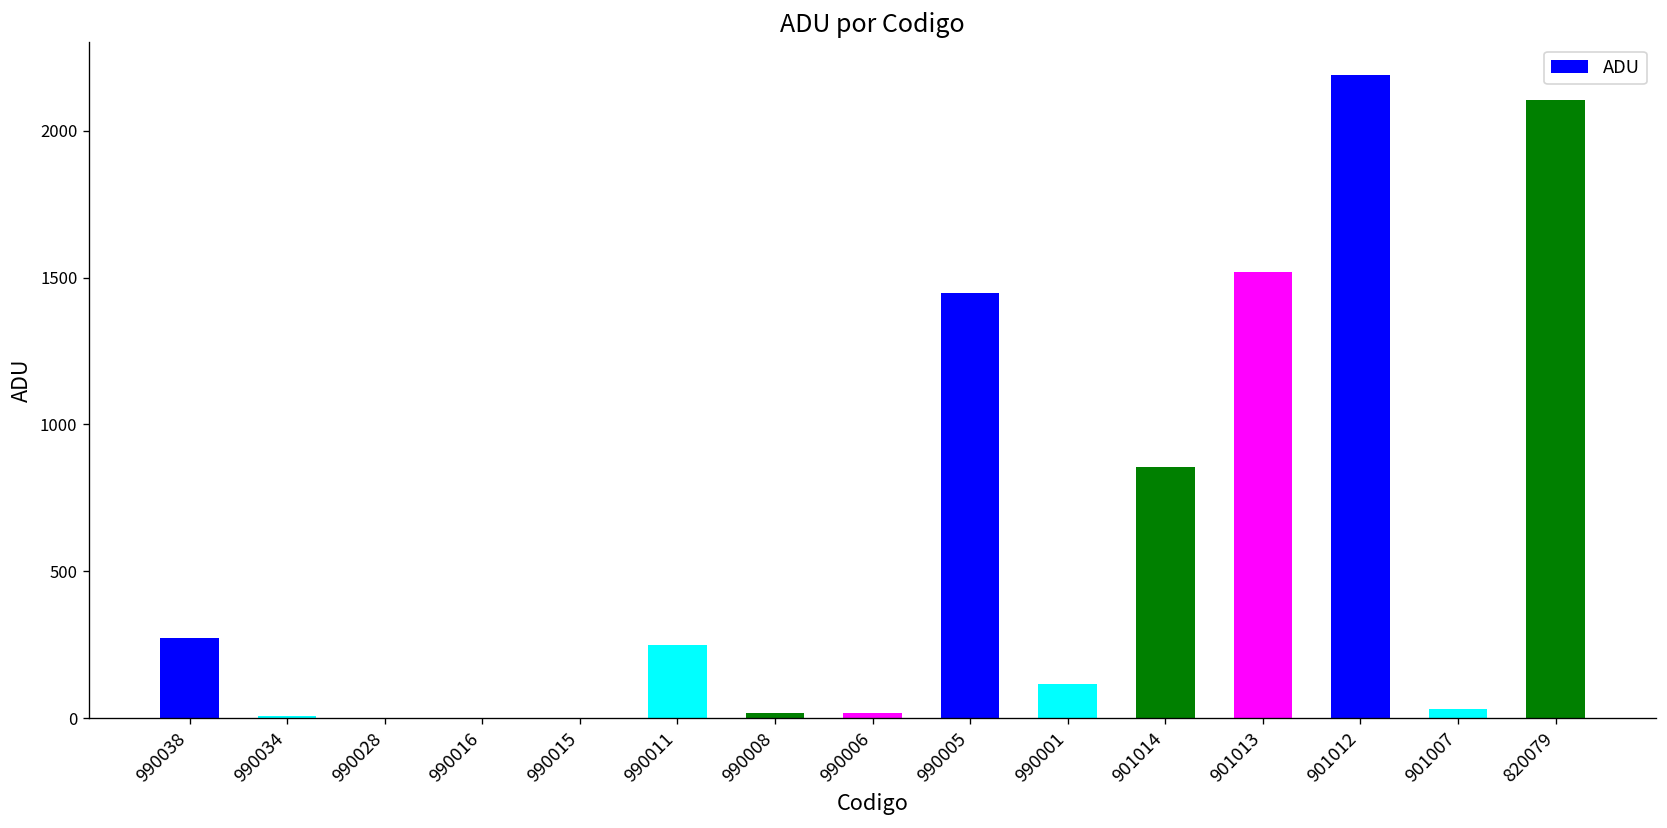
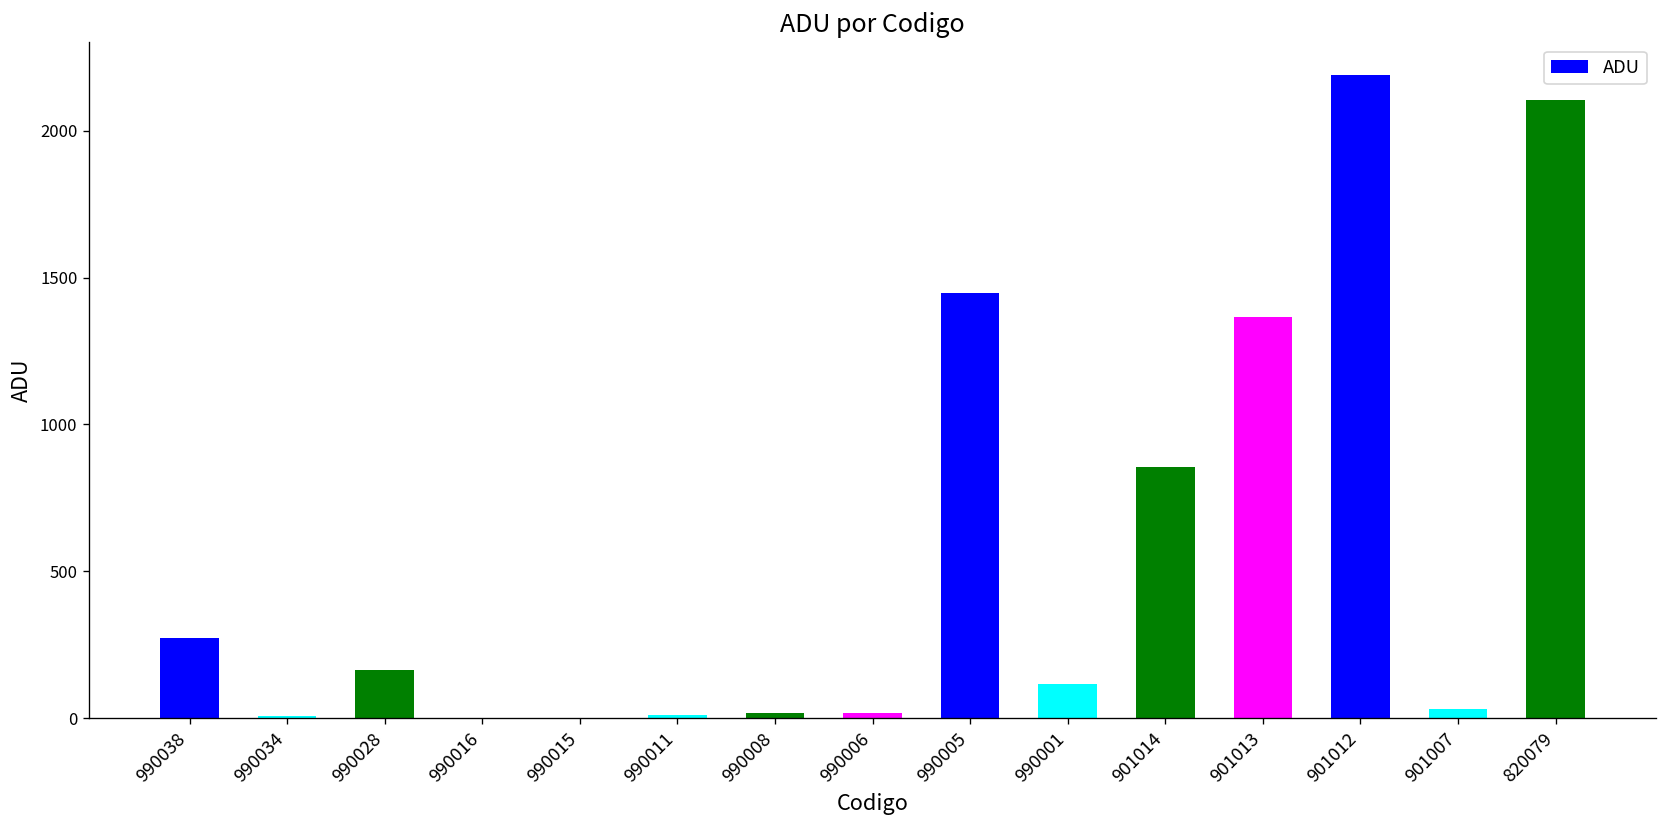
  {
    "990038": 270,
-   "990028": 0,
-   "990011": 250,
+   "990028": 160,
+   "990011": 10,
    "990008": 20,
    "990006": 20,
    "990005": 1450,
    "990001": 120,
    "901014": 850,
-   "901013": 1520,
+   "901013": 1370,
    "901012": 2190,
    "901007": 30,
    "820079": 2100
  }
